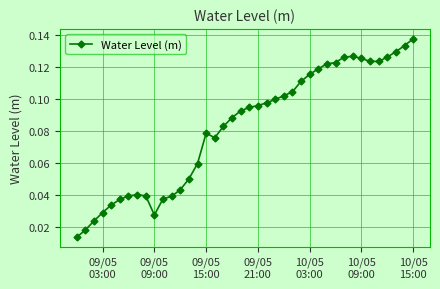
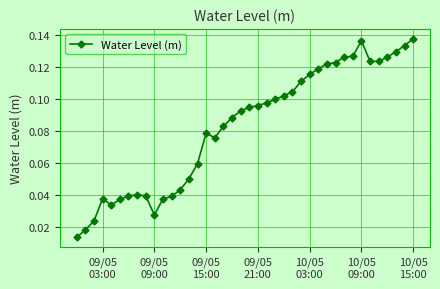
  {
-   "09/05 03:00": 0.029,
+   "09/05 03:00": 0.038,
    "09/05 09:00": 0.028,
    "09/05 15:00": 0.079,
    "09/05 21:00": 0.096,
    "10/05 03:00": 0.115,
-   "10/05 09:00": 0.125,
+   "10/05 09:00": 0.136,
    "10/05 15:00": 0.138
  }
